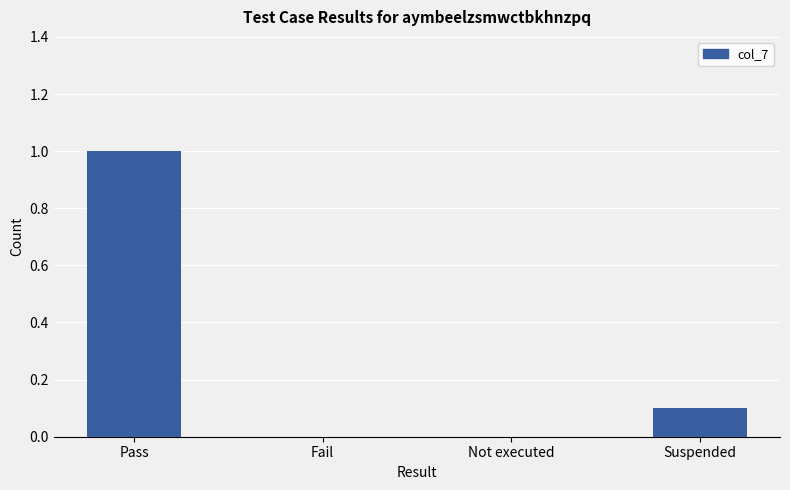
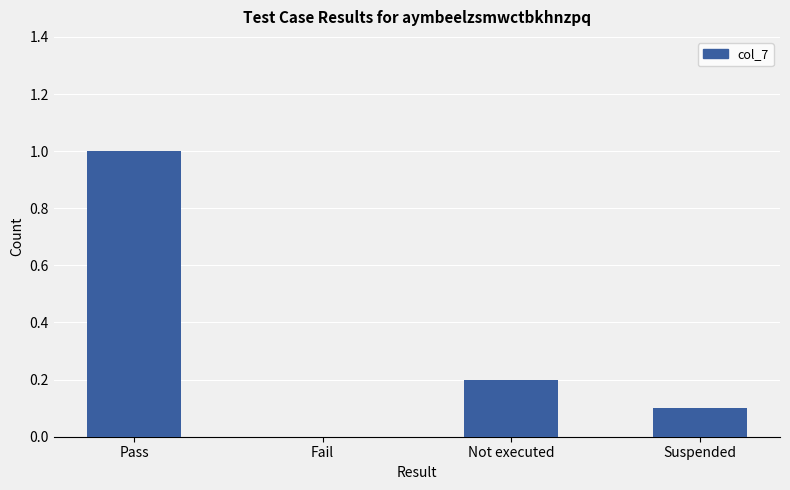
  {
    "Pass": 1.0,
    "Fail": 0.0,
-   "Not executed": 0.0,
+   "Not executed": 0.2,
    "Suspended": 0.1
  }
